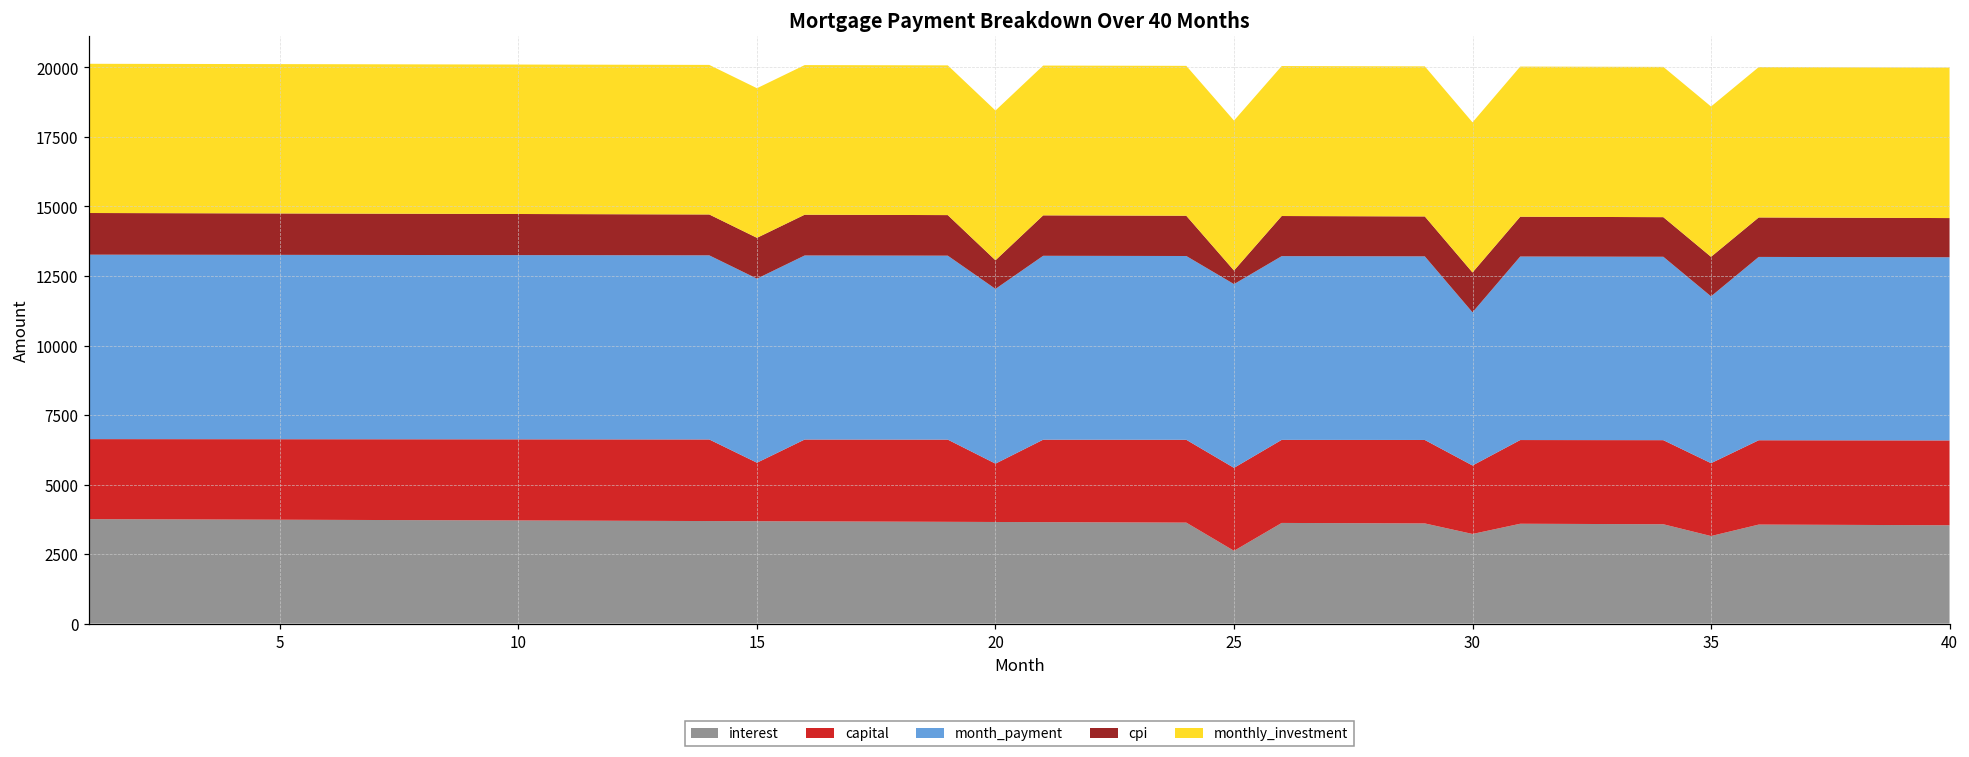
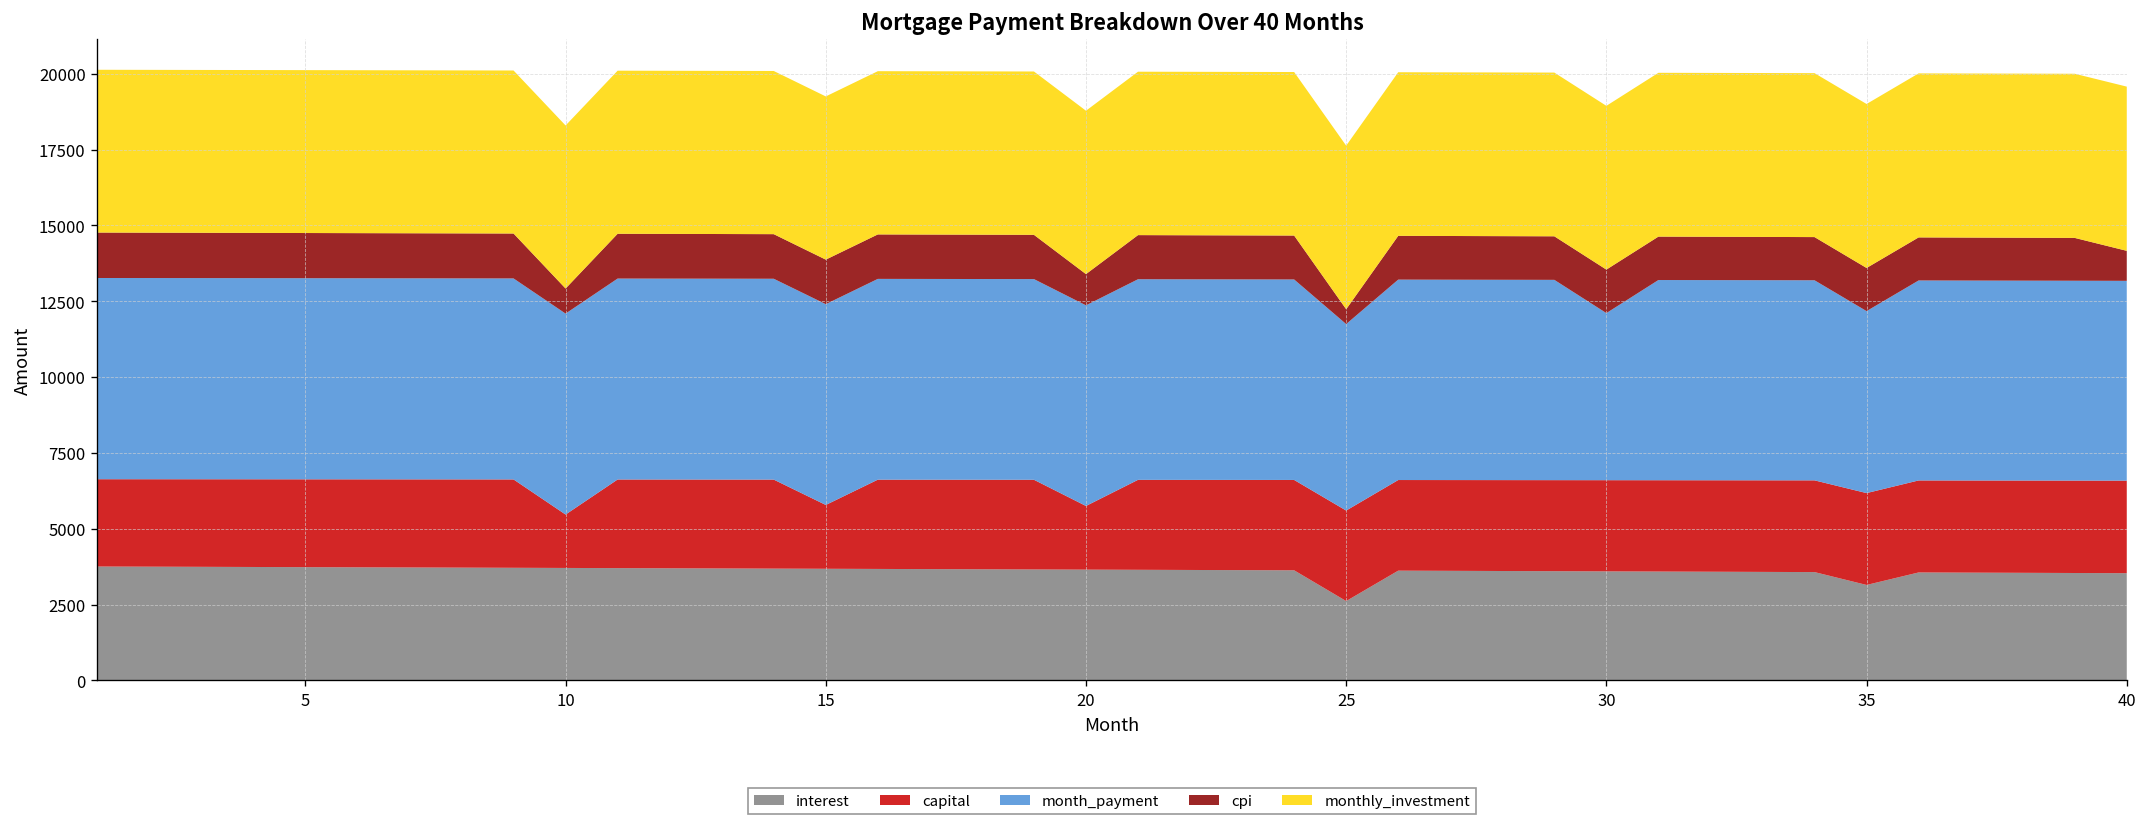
  {
    "interest": {
      "5": 3700,
      "10": 3700,
      "15": 3700,
      "20": 3700,
      "25": 2600,
-     "30": 3200,
+     "30": 3600,
      "35": 3100,
      "40": 3500
    },
    "capital": {
      "5": 2900,
-     "10": 2900,
+     "10": 1800,
      "15": 2100,
      "20": 2100,
      "25": 3000,
-     "30": 2500,
-     "35": 2600,
+     "30": 3000,
+     "35": 3000,
      "40": 3100
    },
    "month_payment": {
      "5": 6600,
      "10": 6600,
      "15": 6600,
-     "20": 6300,
-     "25": 6600,
+     "20": 6600,
+     "25": 6100,
      "30": 5500,
      "35": 6000,
      "40": 6600
    },
    "cpi": {
      "5": 1500,
-     "10": 1500,
+     "10": 800,
      "15": 1500,
      "20": 1000,
      "25": 500,
      "30": 1400,
      "35": 1400,
-     "40": 1400
+     "40": 1000
    },
    "monthly_investment": {
      "5": 5400,
      "10": 5400,
      "15": 5400,
      "20": 5400,
      "25": 5400,
      "30": 5400,
      "35": 5400,
      "40": 5400
    }
  }
